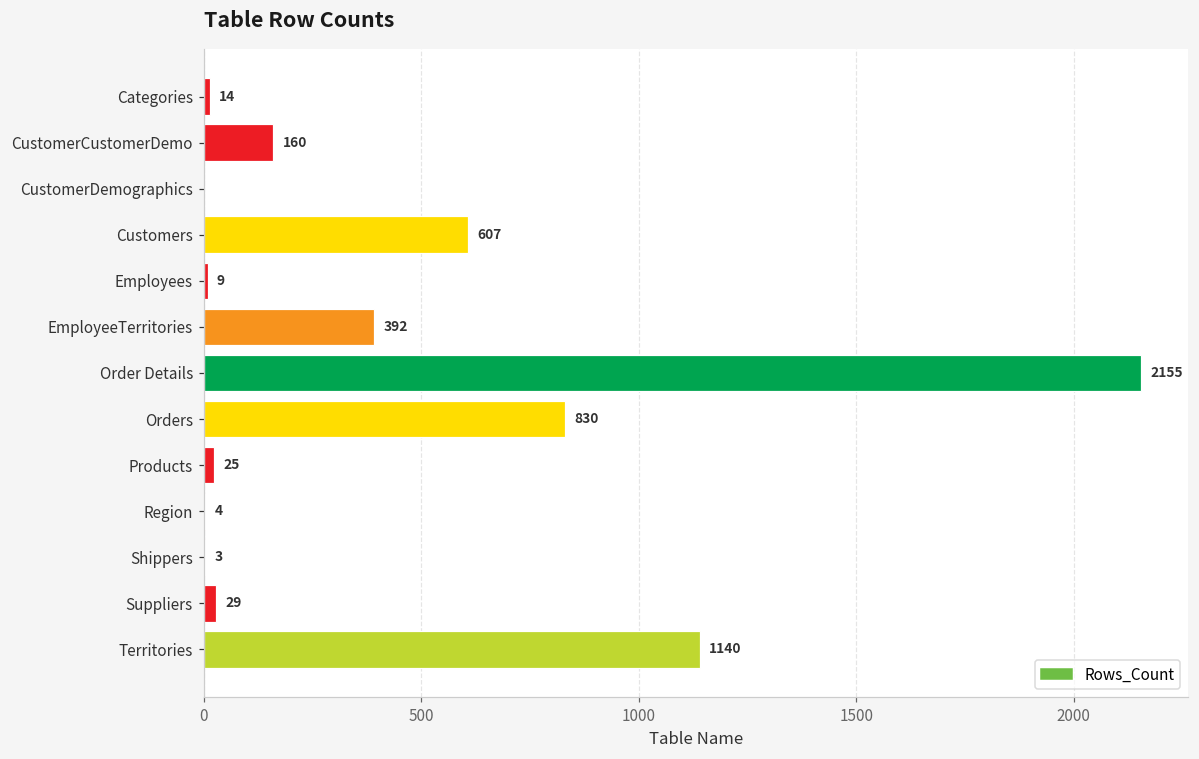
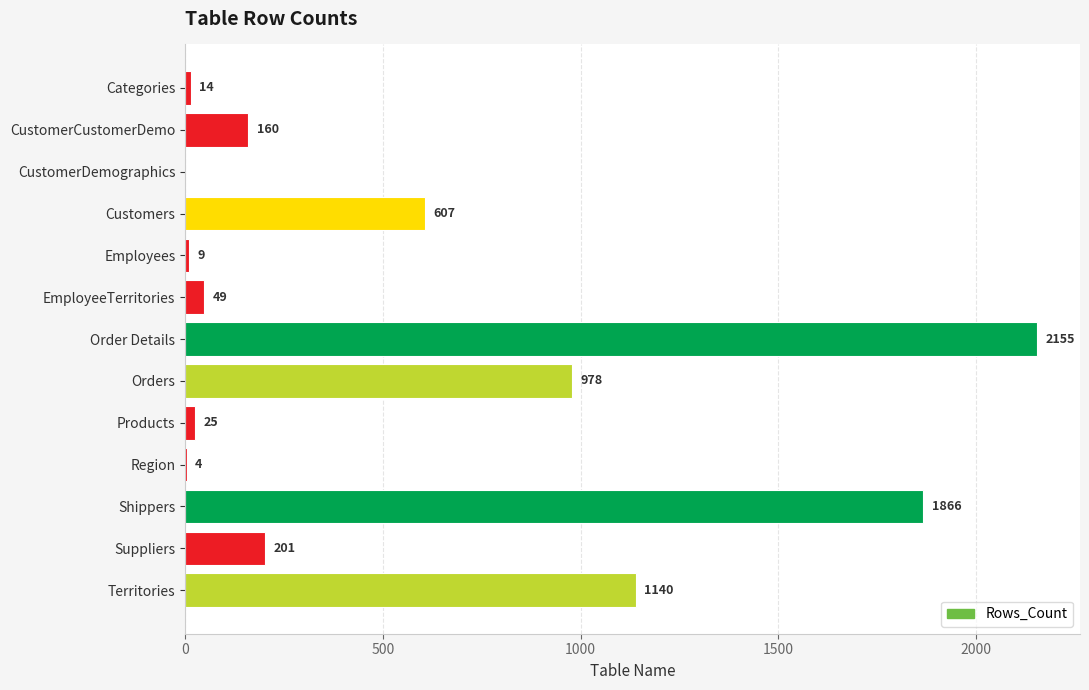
  {
    "Categories": 14,
    "CustomerCustomerDemo": 160,
    "Customers": 607,
    "Employees": 9,
-   "EmployeeTerritories": 392,
+   "EmployeeTerritories": 49,
    "Order Details": 2155,
-   "Orders": 830,
+   "Orders": 978,
    "Products": 25,
    "Region": 4,
-   "Shippers": 3,
-   "Suppliers": 29,
+   "Shippers": 1866,
+   "Suppliers": 201,
    "Territories": 1140
  }
